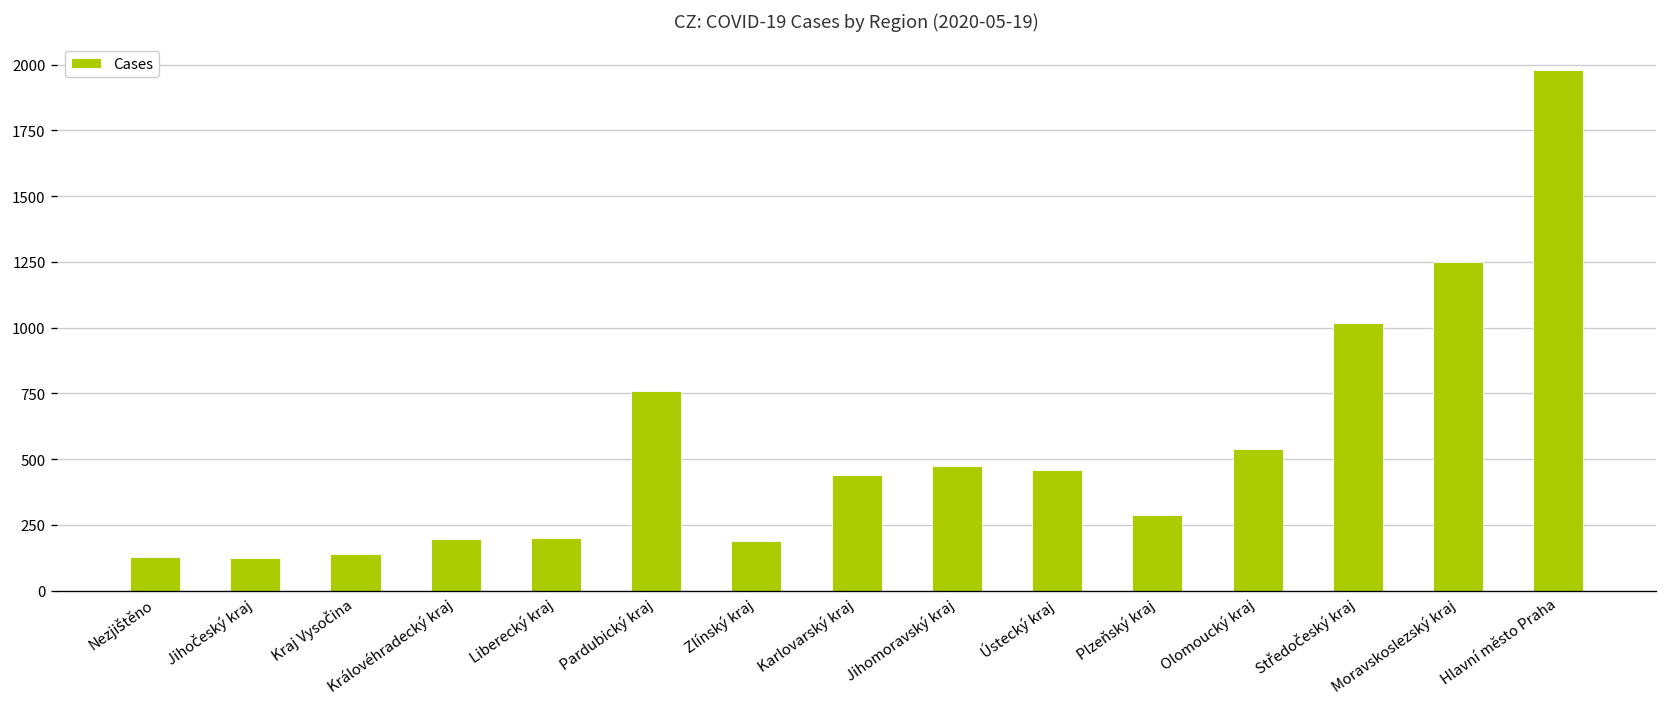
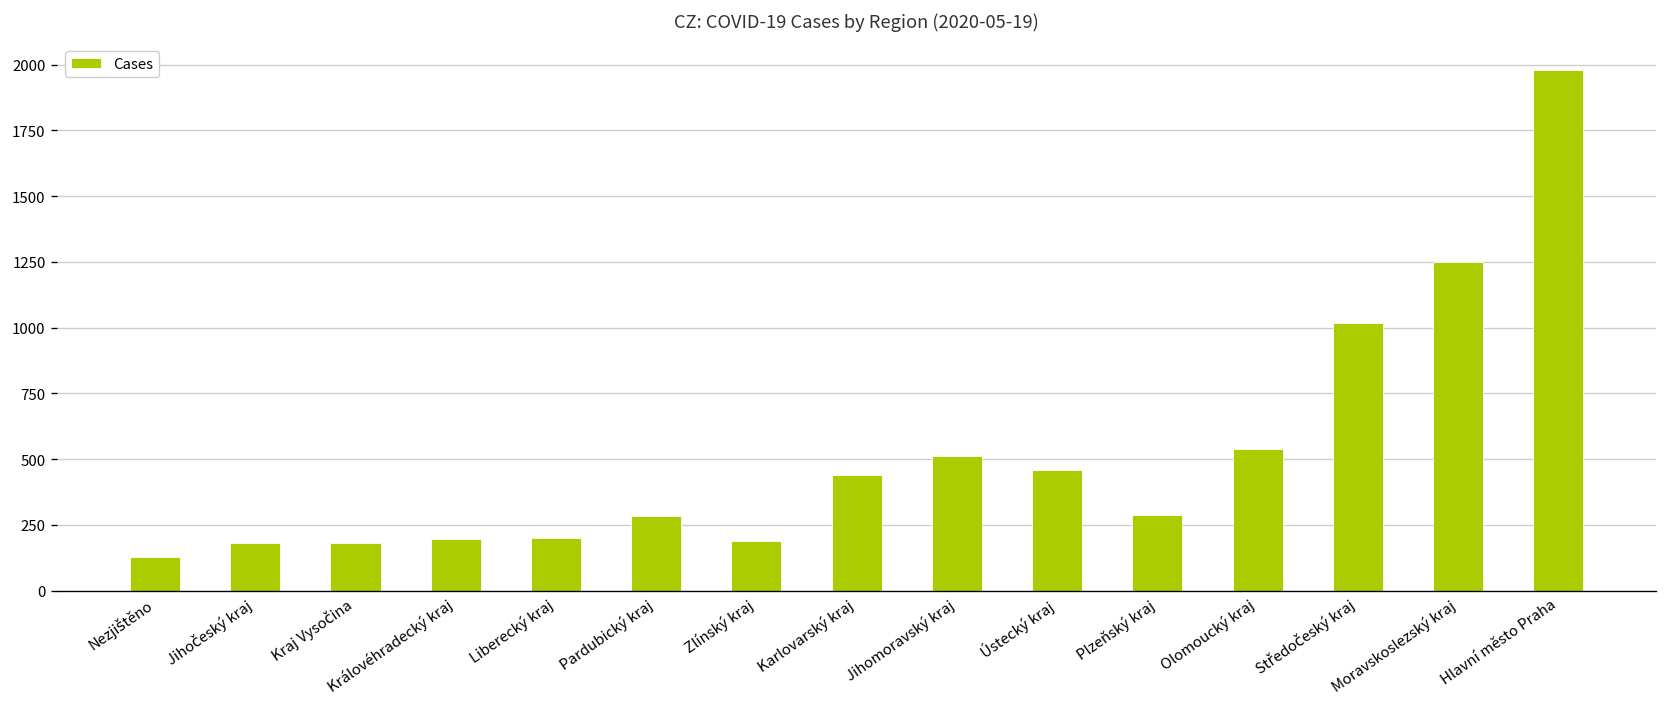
  {
    "Nezjištěno": 130,
-   "Jihočeský kraj": 120,
-   "Kraj Vysočina": 140,
+   "Jihočeský kraj": 180,
+   "Kraj Vysočina": 180,
    "Královéhradecký kraj": 200,
    "Liberecký kraj": 200,
-   "Pardubický kraj": 760,
+   "Pardubický kraj": 280,
    "Zlínský kraj": 190,
    "Karlovarský kraj": 440,
-   "Jihomoravský kraj": 480,
+   "Jihomoravský kraj": 510,
    "Ústecký kraj": 460,
    "Plzeňský kraj": 290,
    "Olomoucký kraj": 540,
    "Středočeský kraj": 1020,
    "Moravskoslezský kraj": 1250,
    "Hlavní město Praha": 1980
  }
